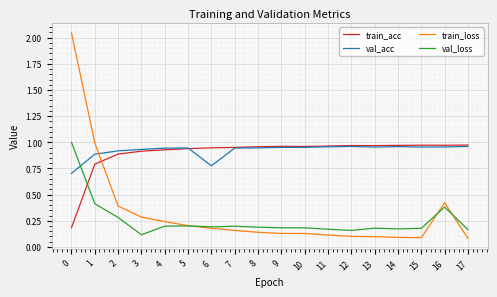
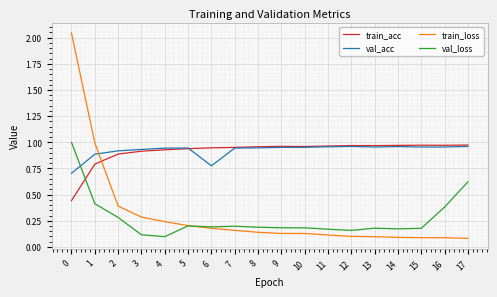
  {
    "train_acc": {
-     "0": 0.18,
+     "0": 0.44,
      "1": 0.79,
      "2": 0.89,
      "6": 0.95
    },
    "val_acc": {
      "0": 0.70,
      "1": 0.89,
      "2": 0.92,
      "6": 0.78
    },
    "train_loss": {
      "0": 2.04,
      "1": 0.99,
      "2": 0.39,
      "3": 0.28,
      "4": 0.24,
      "7": 0.16,
      "8": 0.14,
      "9": 0.13,
      "10": 0.13,
      "11": 0.11,
      "12": 0.10,
      "13": 0.10,
      "14": 0.09,
      "15": 0.09,
-     "16": 0.42,
+     "16": 0.09,
      "17": 0.08
    },
    "val_loss": {
      "0": 1.00,
      "1": 0.41,
      "2": 0.28,
      "3": 0.12,
-     "4": 0.20,
+     "4": 0.10,
      "7": 0.20,
      "8": 0.19,
      "9": 0.18,
      "10": 0.18,
      "11": 0.17,
      "12": 0.16,
      "13": 0.18,
      "14": 0.17,
      "15": 0.18,
      "16": 0.38,
-     "17": 0.16
+     "17": 0.62
    }
  }
